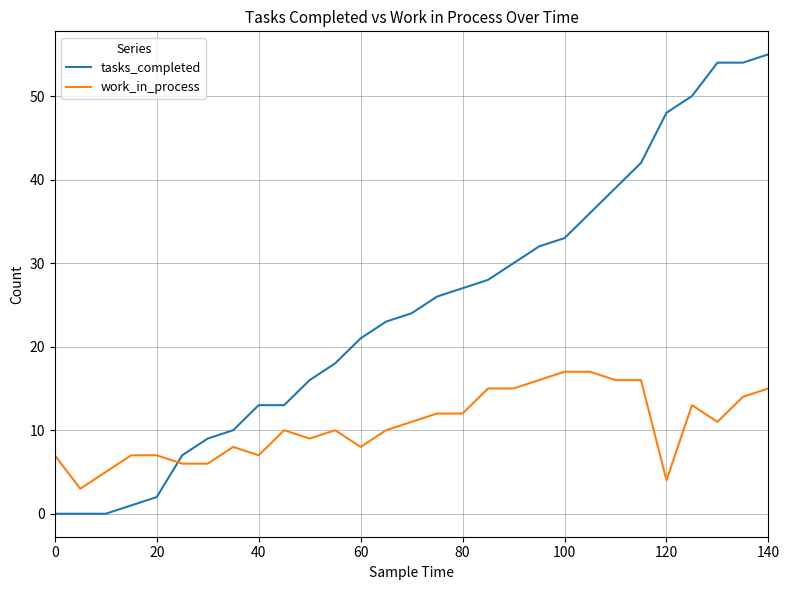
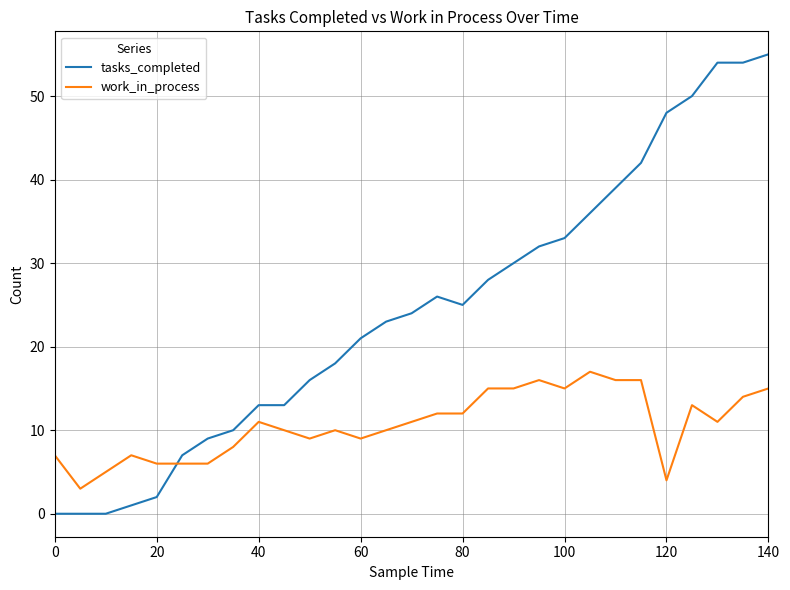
  {
    "tasks_completed": {
      "0": 0,
      "20": 2,
      "40": 13,
      "60": 21,
-     "80": 27,
+     "80": 25,
      "100": 33,
      "120": 48,
      "140": 55
    },
    "work_in_process": {
      "0": 7,
-     "20": 7,
-     "40": 7,
-     "60": 8,
+     "20": 6,
+     "40": 11,
+     "60": 9,
      "80": 12,
-     "100": 17,
+     "100": 15,
      "120": 4,
      "140": 15
    }
  }
